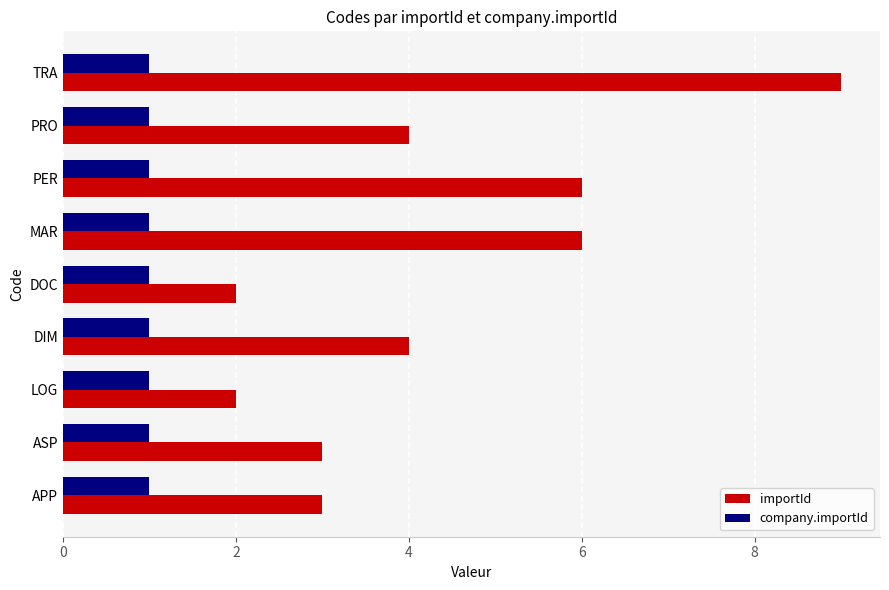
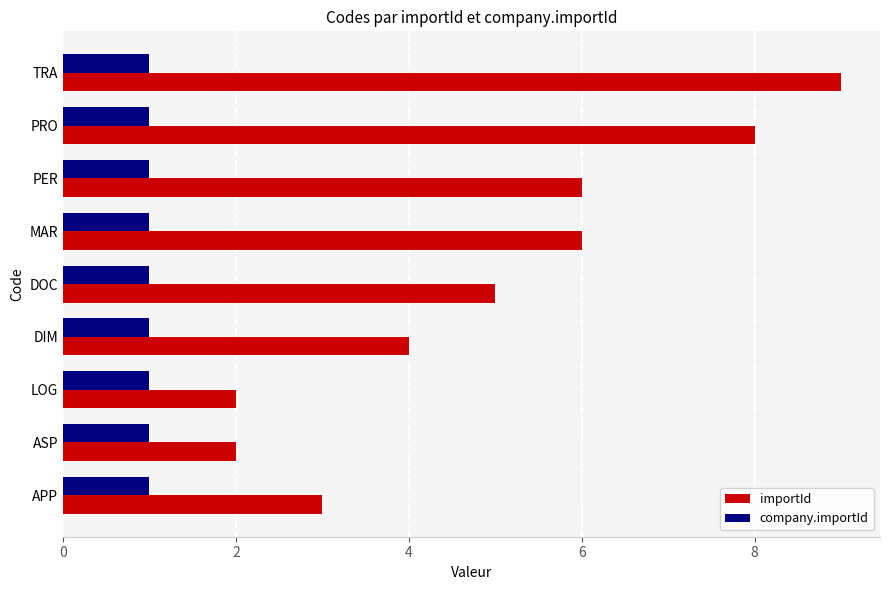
  {
    "importId": {
      "TRA": 9,
-     "PRO": 4,
+     "PRO": 8,
      "PER": 6,
      "MAR": 6,
-     "DOC": 2,
+     "DOC": 5,
      "DIM": 4,
      "LOG": 2,
-     "ASP": 3,
+     "ASP": 2,
      "APP": 3
    },
    "company.importId": {
      "TRA": 1,
      "PRO": 1,
      "PER": 1,
      "MAR": 1,
      "DOC": 1,
      "DIM": 1,
      "LOG": 1,
      "ASP": 1,
      "APP": 1
    }
  }
